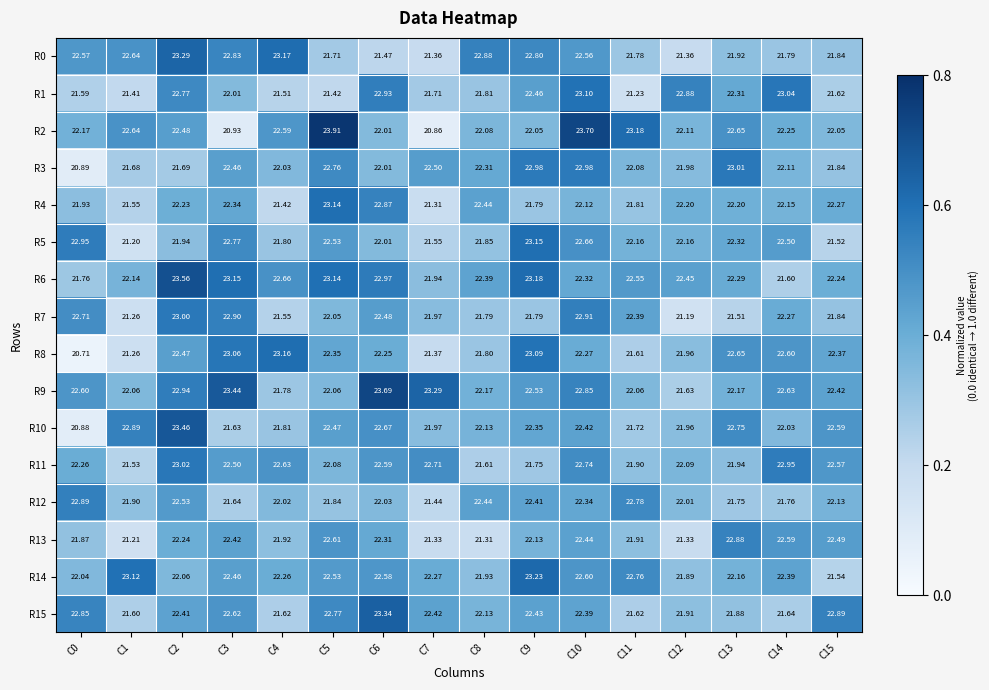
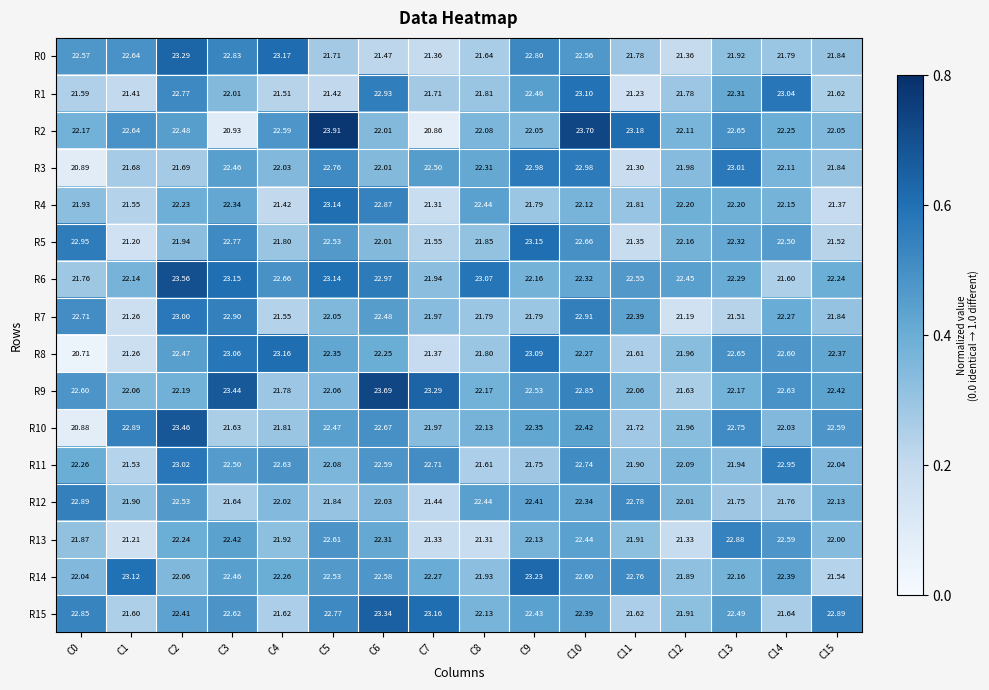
  {
    "R0": {
      "C0": 22.57,
      "C1": 22.64,
      "C2": 23.29,
      "C3": 22.83,
      "C4": 23.17,
      "C5": 21.71,
      "C6": 21.47,
      "C7": 21.36,
-     "C8": 22.88,
+     "C8": 21.64,
      "C9": 22.80,
      "C10": 22.56,
      "C11": 21.78,
      "C12": 21.36,
      "C13": 21.92,
      "C14": 21.79,
      "C15": 21.84
    },
    "R1": {
      "C0": 21.59,
      "C1": 21.41,
      "C2": 22.77,
      "C3": 22.01,
      "C4": 21.51,
      "C5": 21.42,
      "C6": 22.93,
      "C7": 21.71,
      "C8": 21.81,
      "C9": 22.46,
      "C10": 23.10,
      "C11": 21.23,
-     "C12": 22.88,
+     "C12": 21.78,
      "C13": 22.31,
      "C14": 23.04,
      "C15": 21.62
    },
    "R3": {
      "C0": 20.89,
      "C1": 21.68,
      "C2": 21.69,
      "C3": 22.46,
      "C4": 22.03,
      "C5": 22.76,
      "C6": 22.01,
      "C7": 22.50,
      "C8": 22.31,
      "C9": 22.98,
      "C10": 22.98,
-     "C11": 22.08,
+     "C11": 21.30,
      "C12": 21.98,
      "C13": 23.01,
      "C14": 22.11,
      "C15": 21.84
    },
    "R4": {
      "C0": 21.93,
      "C1": 21.55,
      "C2": 22.23,
      "C3": 22.34,
      "C4": 21.42,
      "C5": 23.14,
      "C6": 22.87,
      "C7": 21.31,
      "C8": 22.44,
      "C9": 21.79,
      "C10": 22.12,
      "C11": 21.81,
      "C12": 22.20,
      "C13": 22.20,
      "C14": 22.15,
-     "C15": 22.27
+     "C15": 21.37
    },
    "R5": {
      "C0": 22.95,
      "C1": 21.20,
      "C2": 21.94,
      "C3": 22.77,
      "C4": 21.80,
      "C5": 22.53,
      "C6": 22.01,
      "C7": 21.55,
      "C8": 21.85,
      "C9": 23.15,
      "C10": 22.66,
-     "C11": 22.16,
+     "C11": 21.35,
      "C12": 22.16,
      "C13": 22.32,
      "C14": 22.50,
      "C15": 21.52
    },
    "R6": {
      "C0": 21.76,
      "C1": 22.14,
      "C2": 23.56,
      "C3": 23.15,
      "C4": 22.66,
      "C5": 23.14,
      "C6": 22.97,
      "C7": 21.94,
-     "C8": 22.39,
-     "C9": 23.18,
+     "C8": 23.07,
+     "C9": 22.16,
      "C10": 22.32,
      "C11": 22.55,
      "C12": 22.45,
      "C13": 22.29,
      "C14": 21.60,
      "C15": 22.24
    },
    "R9": {
      "C0": 22.60,
      "C1": 22.06,
-     "C2": 22.94,
+     "C2": 22.19,
      "C3": 23.44,
      "C4": 21.78,
      "C5": 22.06,
      "C6": 23.69,
      "C7": 23.29,
      "C8": 22.17,
      "C9": 22.53,
      "C10": 22.85,
      "C11": 22.06,
      "C12": 21.63,
      "C13": 22.17,
      "C14": 22.63,
      "C15": 22.42
    },
    "R11": {
      "C0": 22.26,
      "C1": 21.53,
      "C2": 23.02,
      "C3": 22.50,
      "C4": 22.63,
      "C5": 22.08,
      "C6": 22.59,
      "C7": 22.71,
      "C8": 21.61,
      "C9": 21.75,
      "C10": 22.74,
      "C11": 21.90,
      "C12": 22.09,
      "C13": 21.94,
      "C14": 22.95,
-     "C15": 22.57
+     "C15": 22.04
    },
    "R13": {
      "C0": 21.87,
      "C1": 21.21,
      "C2": 22.24,
      "C3": 22.42,
      "C4": 21.92,
      "C5": 22.61,
      "C6": 22.31,
      "C7": 21.33,
      "C8": 21.31,
      "C9": 22.13,
      "C10": 22.44,
      "C11": 21.91,
      "C12": 21.33,
      "C13": 22.88,
      "C14": 22.59,
-     "C15": 22.49
+     "C15": 22.00
    },
    "R15": {
      "C0": 22.85,
      "C1": 21.60,
      "C2": 22.41,
      "C3": 22.62,
      "C4": 21.62,
      "C5": 22.77,
      "C6": 23.34,
-     "C7": 22.42,
+     "C7": 23.16,
      "C8": 22.13,
      "C9": 22.43,
      "C10": 22.39,
      "C11": 21.62,
      "C12": 21.91,
-     "C13": 21.88,
+     "C13": 22.49,
      "C14": 21.64,
      "C15": 22.89
    }
  }
